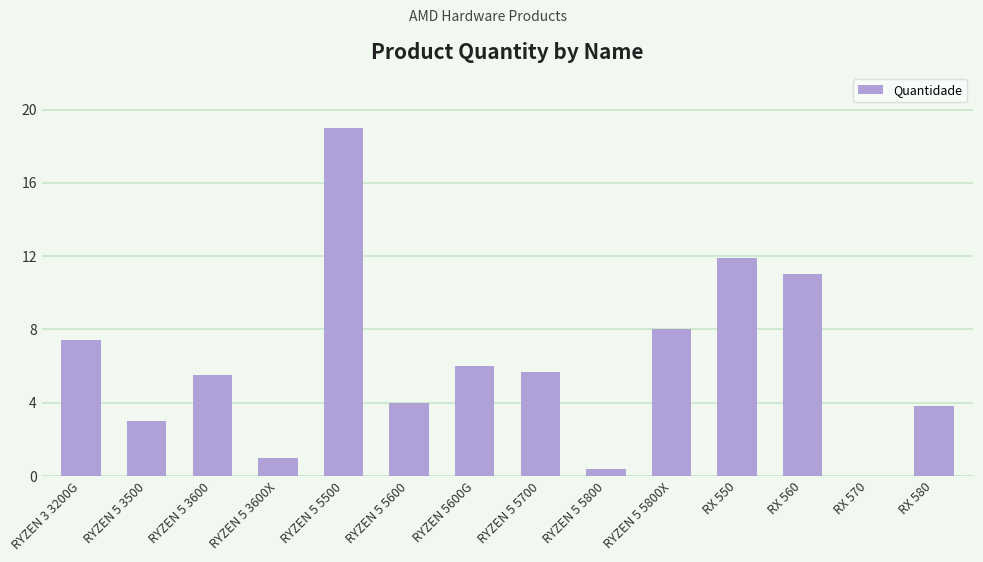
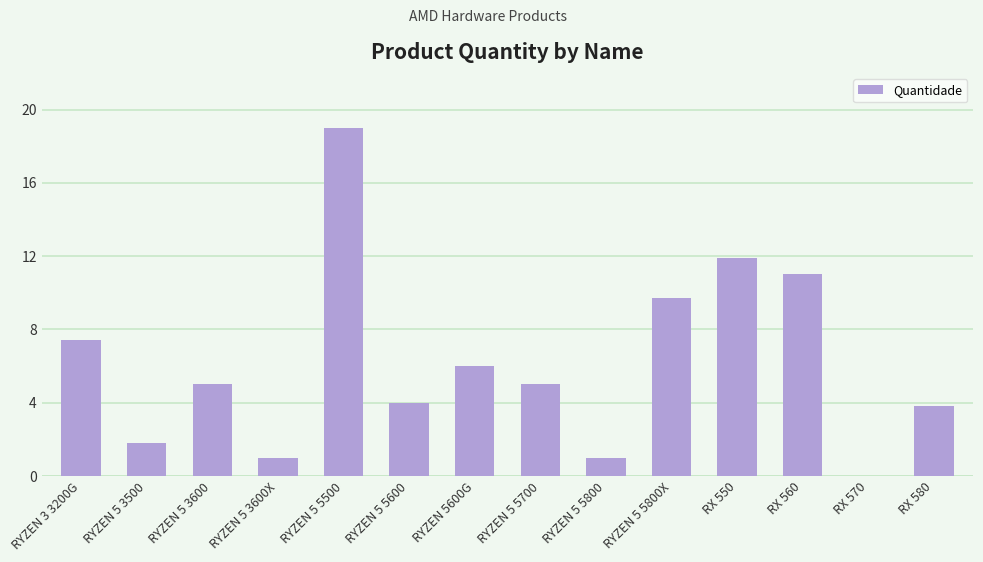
  {
    "RYZEN 3 3200G": 7.4,
-   "RYZEN 5 3500": 3.0,
-   "RYZEN 5 3600": 5.5,
+   "RYZEN 5 3500": 1.8,
+   "RYZEN 5 3600": 5.0,
    "RYZEN 5 3600X": 1.0,
    "RYZEN 5 5500": 19.0,
    "RYZEN 5 5600": 4.0,
    "RYZEN 5600G": 6.0,
-   "RYZEN 5 5700": 5.7,
-   "RYZEN 5 5800": 0.4,
-   "RYZEN 5 5800X": 8.0,
+   "RYZEN 5 5700": 5.0,
+   "RYZEN 5 5800": 1.0,
+   "RYZEN 5 5800X": 9.7,
    "RX 550": 11.9,
    "RX 560": 11.0,
    "RX 570": 0.0,
    "RX 580": 3.8
  }
